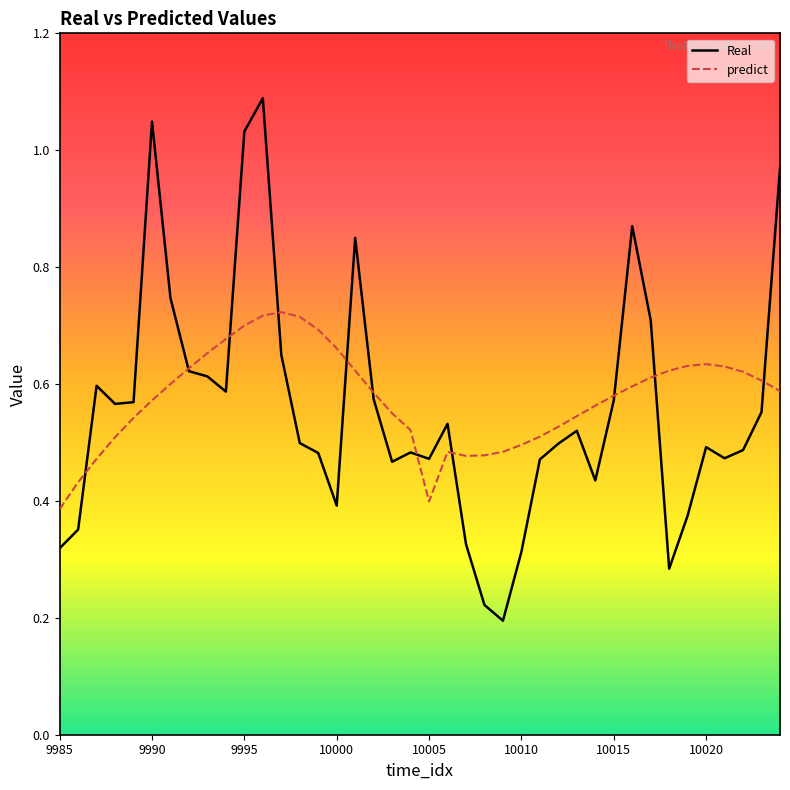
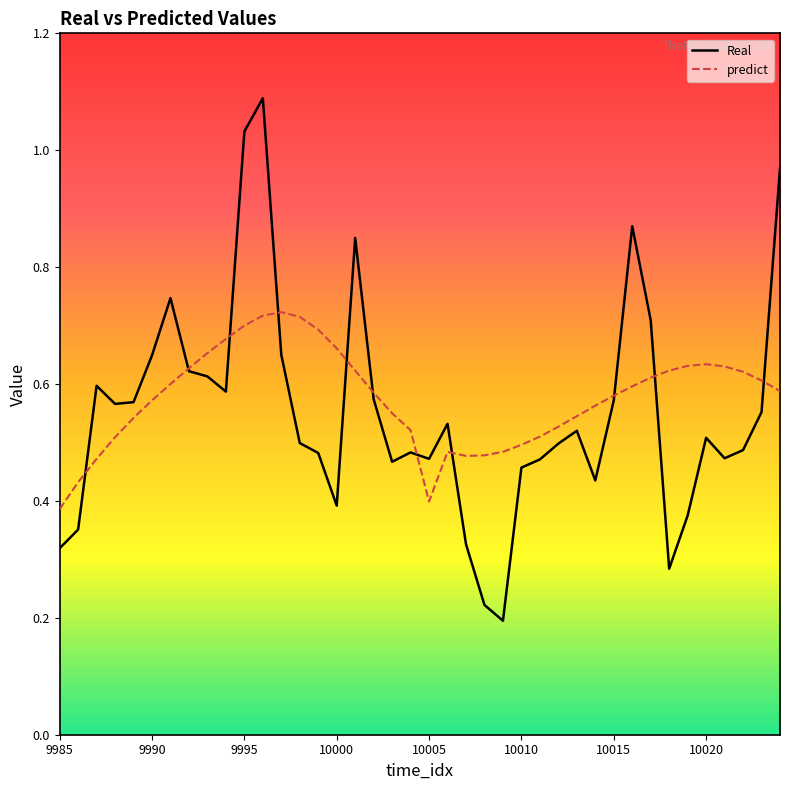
  {
    "Real": {
      "9985": 0.32,
-     "9990": 1.05,
+     "9990": 0.65,
      "9995": 1.03,
      "10000": 0.39,
      "10005": 0.47,
-     "10010": 0.31,
+     "10010": 0.46,
      "10015": 0.57,
-     "10020": 0.49
+     "10020": 0.51
    },
    "predict": {
      "9985": 0.39,
      "9990": 0.57,
      "9995": 0.70,
      "10000": 0.66,
      "10005": 0.40,
      "10010": 0.50,
      "10015": 0.58,
      "10020": 0.63
    }
  }
